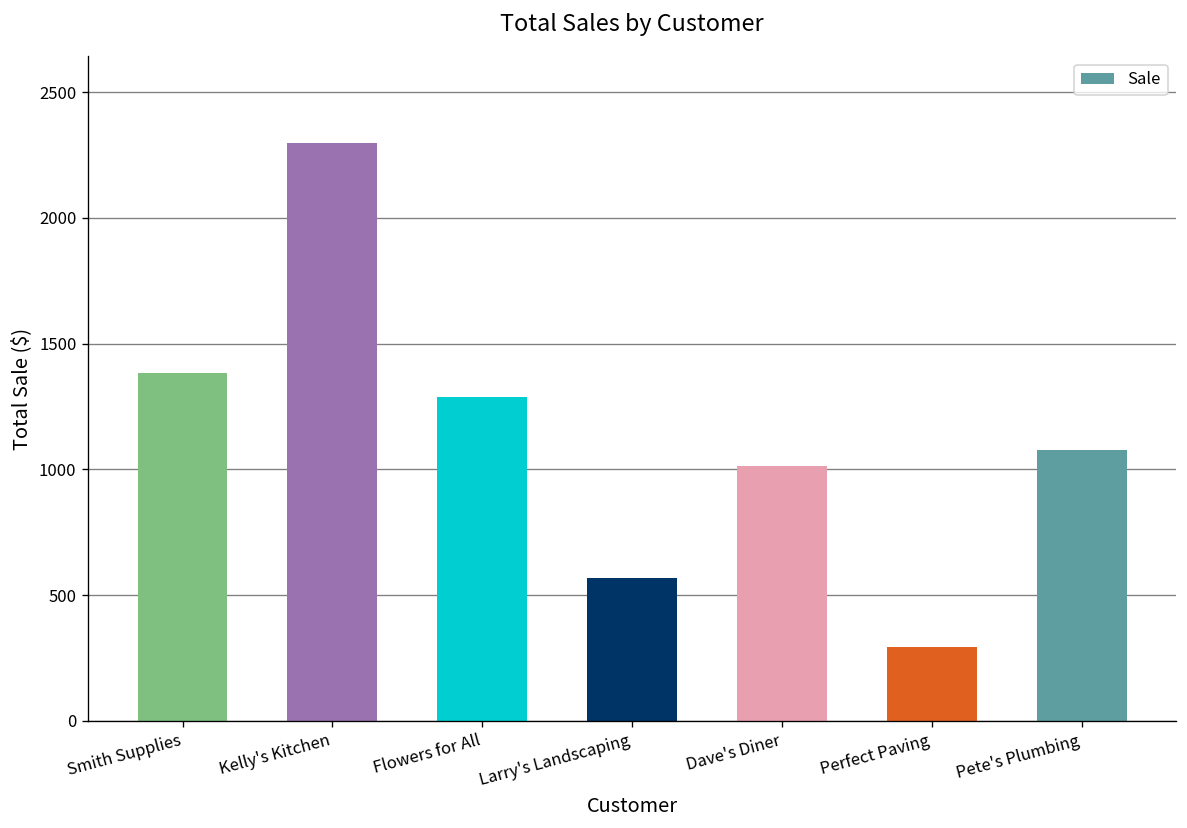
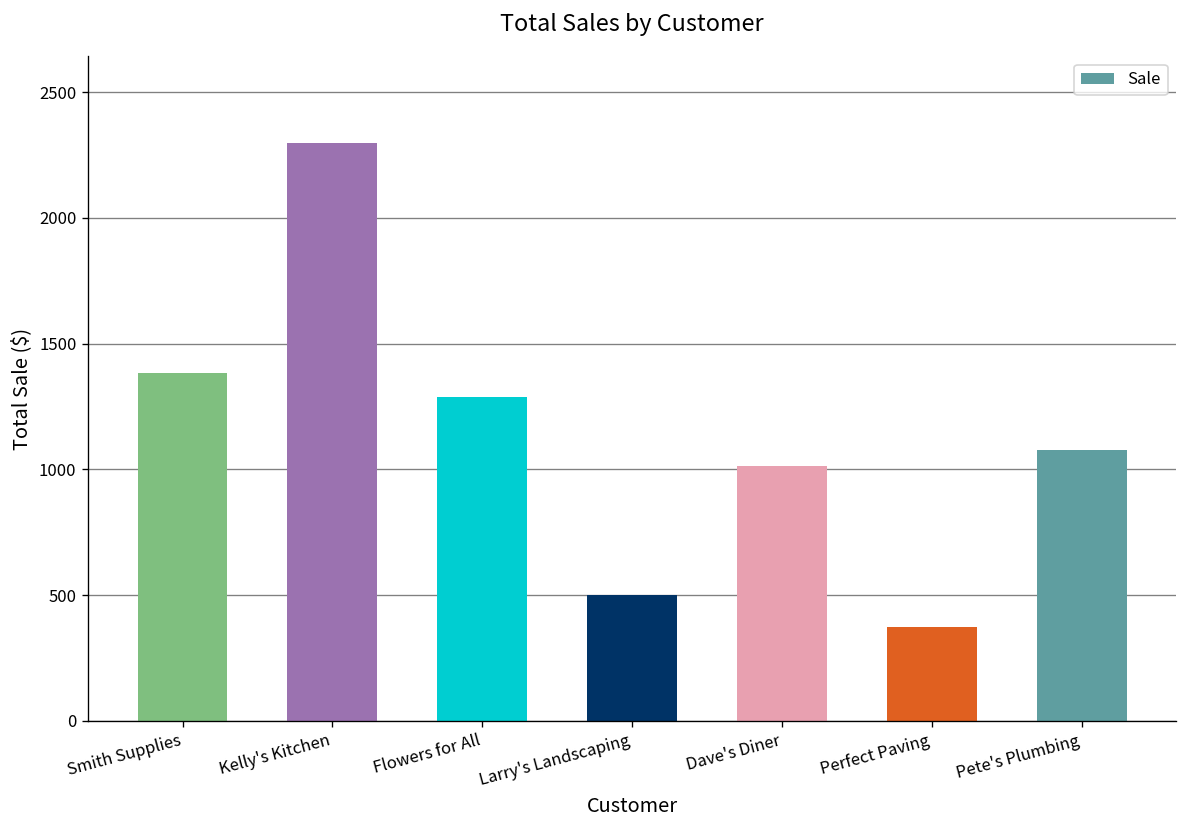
  {
    "Smith Supplies": 1380,
    "Kelly's Kitchen": 2300,
    "Flowers for All": 1290,
-   "Larry's Landscaping": 570,
+   "Larry's Landscaping": 500,
    "Dave's Diner": 1010,
-   "Perfect Paving": 290,
+   "Perfect Paving": 370,
    "Pete's Plumbing": 1080
  }
